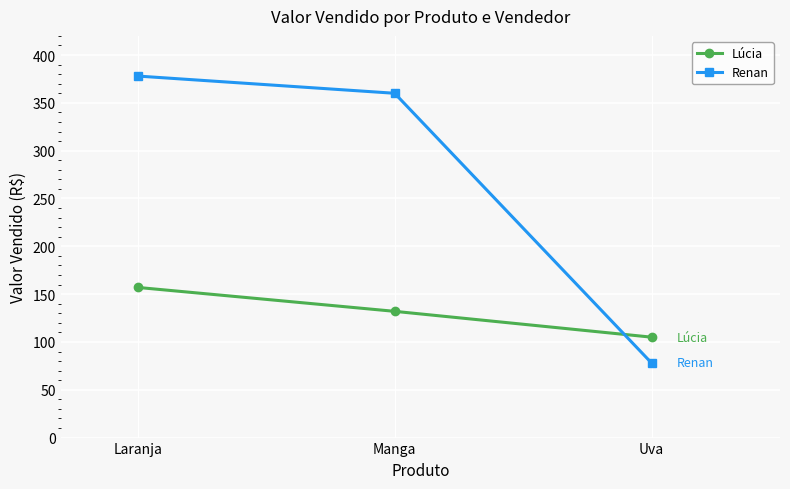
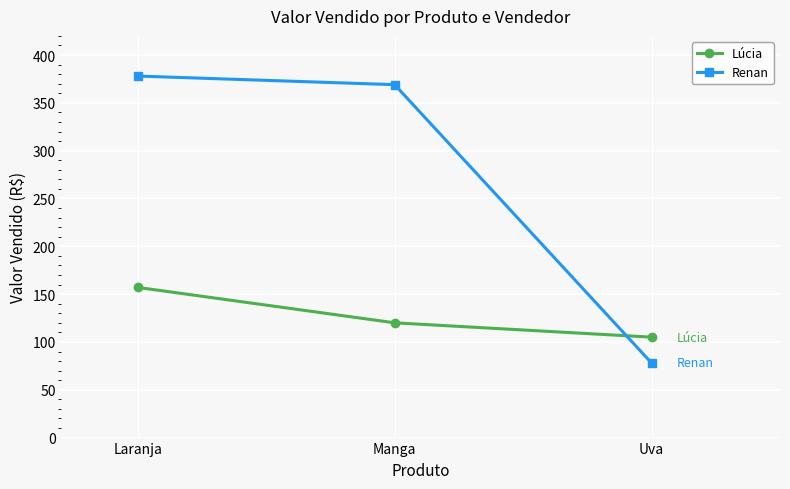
  {
    "Lúcia": {
      "Laranja": 160,
-     "Manga": 130,
+     "Manga": 120,
      "Uva": 110
    },
    "Renan": {
      "Laranja": 380,
-     "Manga": 360,
+     "Manga": 370,
      "Uva": 80
    }
  }
